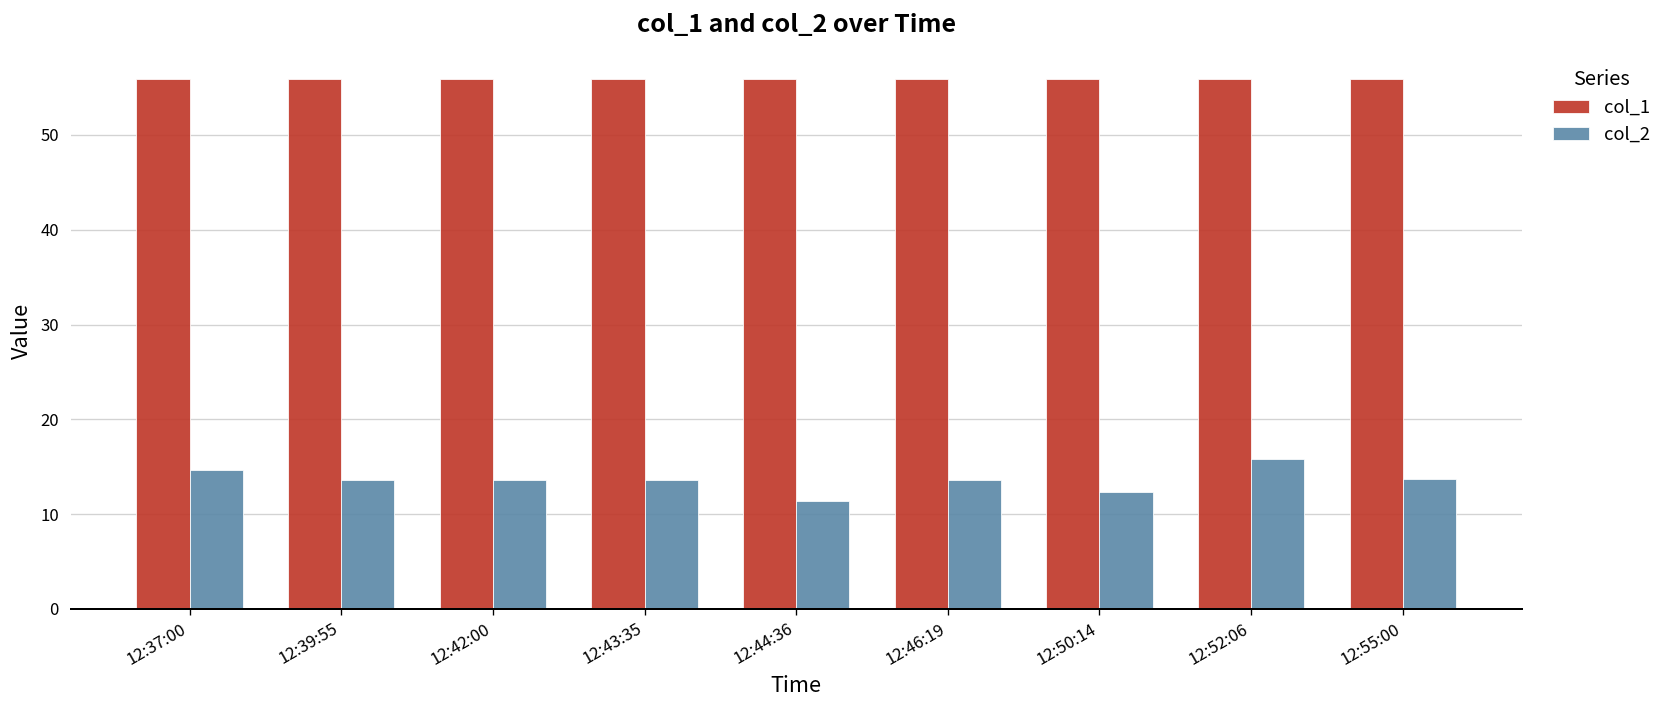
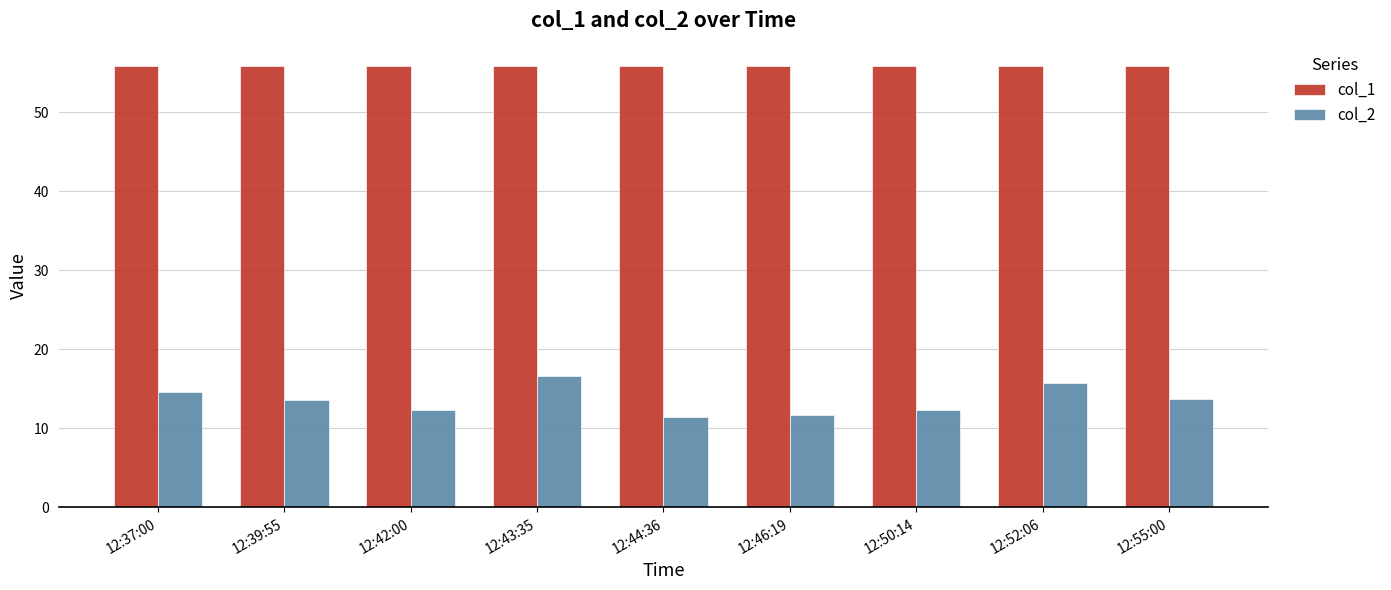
  {
    "col_1": {
      "12:37:00": 56,
      "12:39:55": 56,
      "12:42:00": 56,
      "12:43:35": 56,
      "12:44:36": 56,
      "12:46:19": 56,
      "12:50:14": 56,
      "12:52:06": 56,
      "12:55:00": 56
    },
    "col_2": {
      "12:37:00": 15,
      "12:39:55": 14,
-     "12:42:00": 14,
-     "12:43:35": 14,
+     "12:42:00": 12,
+     "12:43:35": 17,
      "12:44:36": 11,
-     "12:46:19": 14,
+     "12:46:19": 12,
      "12:50:14": 12,
      "12:52:06": 16,
      "12:55:00": 14
    }
  }
